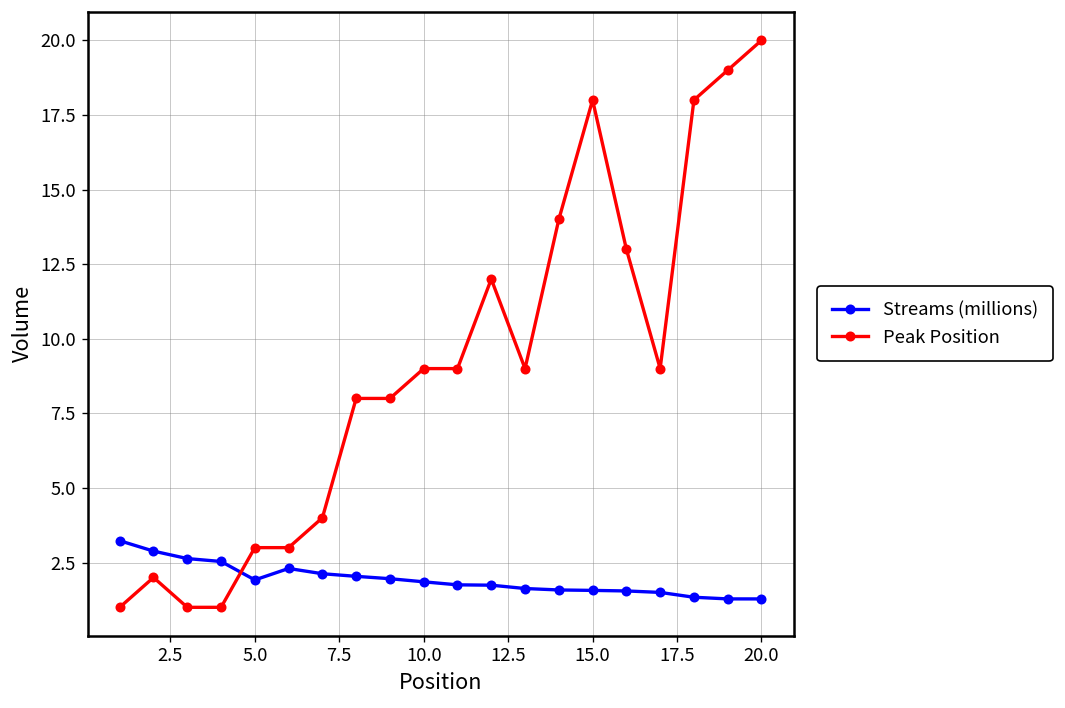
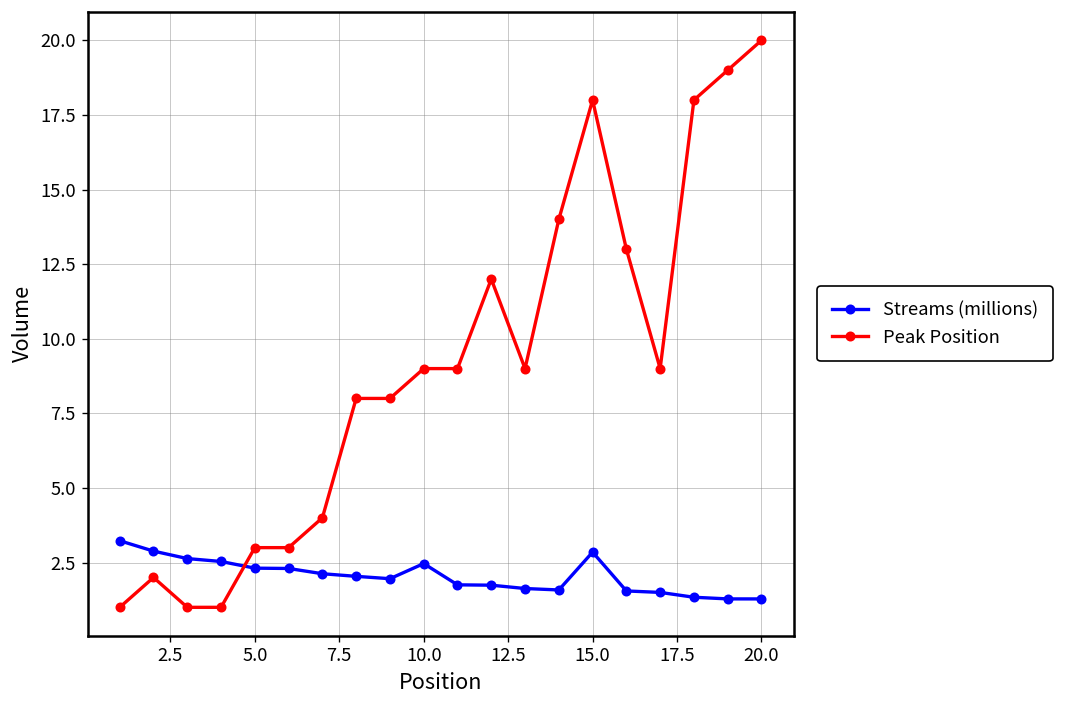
  {
    "Streams (millions)": {
-     "5.0": 1.9,
-     "10.0": 1.9,
-     "15.0": 1.6,
+     "5.0": 2.3,
+     "10.0": 2.5,
+     "15.0": 2.8,
      "20.0": 1.3
    },
    "Peak Position": {
      "5.0": 3.0,
      "10.0": 9.0,
      "15.0": 18.0,
      "20.0": 20.0
    }
  }
